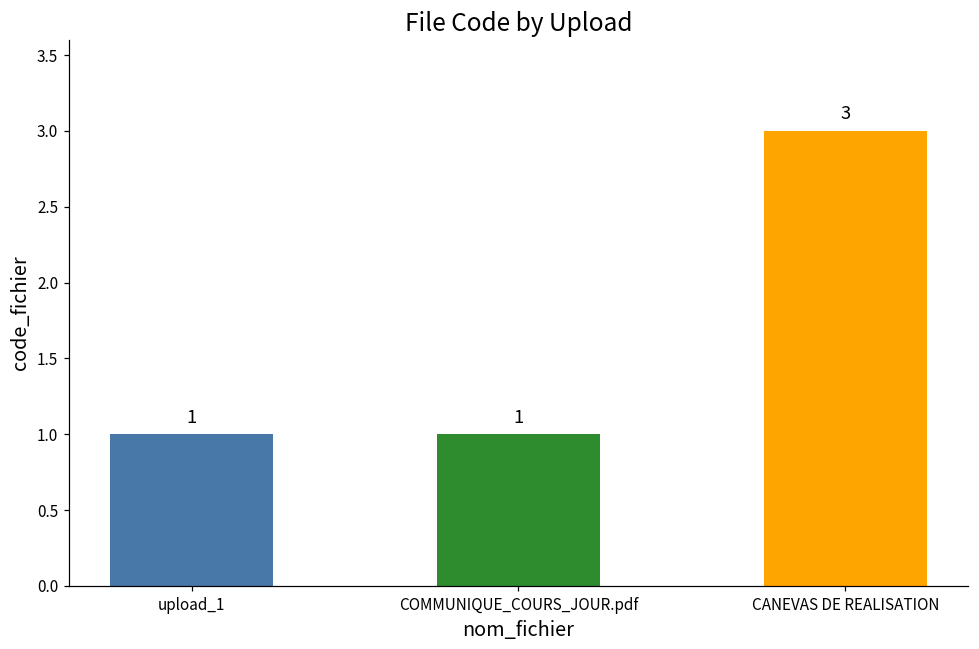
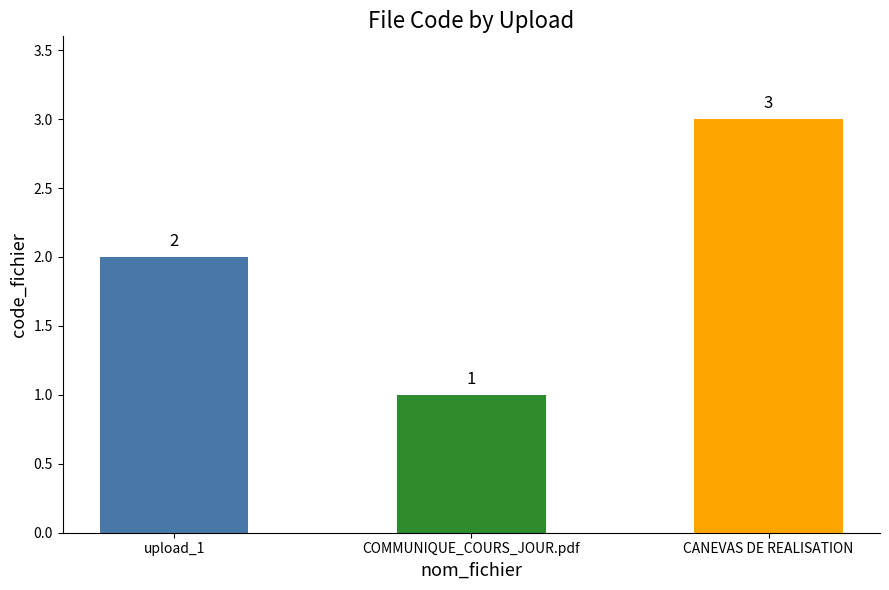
  {
-   "upload_1": 1,
+   "upload_1": 2,
    "COMMUNIQUE_COURS_JOUR.pdf": 1,
    "CANEVAS DE REALISATION": 3
  }
